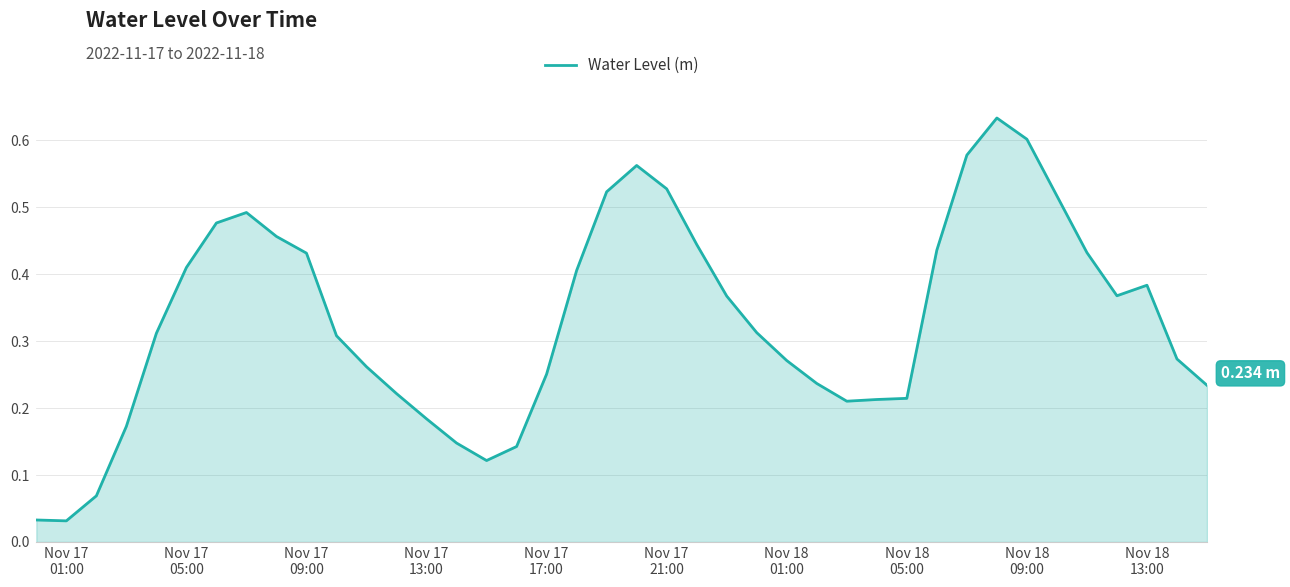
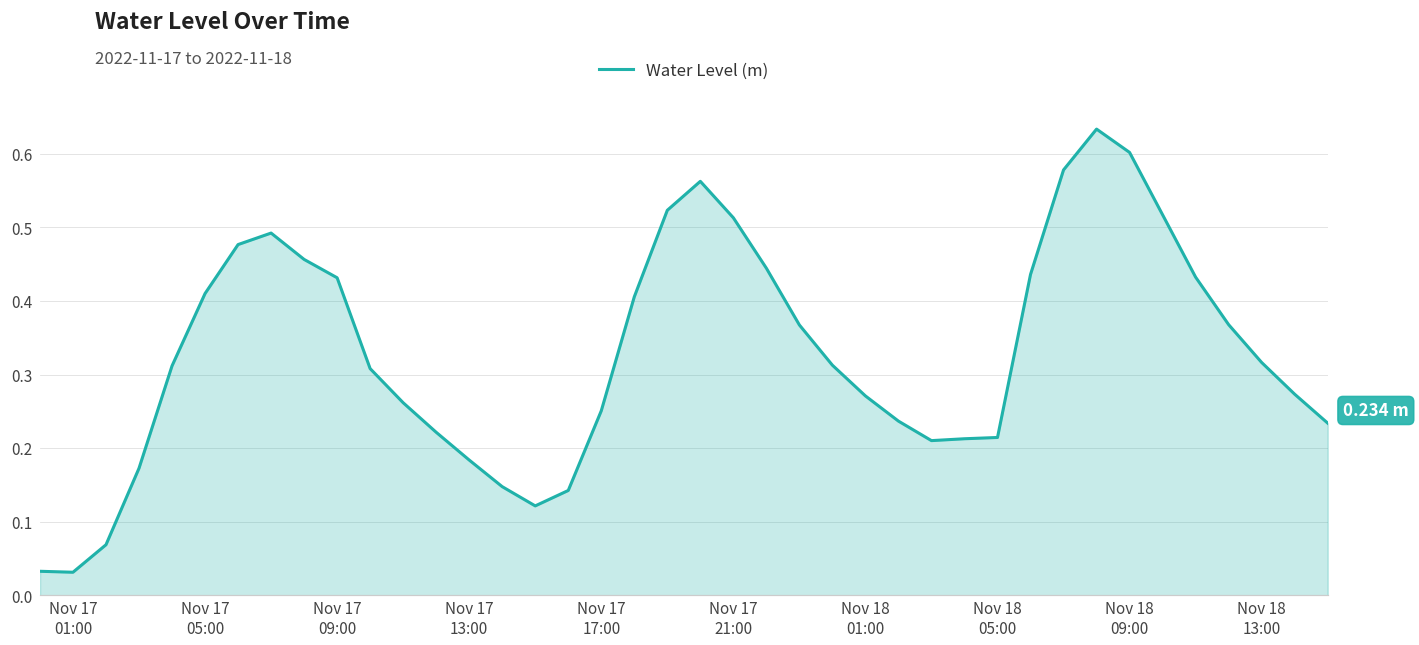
  {
    "Nov 17 01:00": 0.03,
    "Nov 17 05:00": 0.41,
    "Nov 17 09:00": 0.43,
    "Nov 17 13:00": 0.18,
    "Nov 17 17:00": 0.25,
-   "Nov 17 21:00": 0.53,
+   "Nov 17 21:00": 0.51,
    "Nov 18 01:00": 0.27,
    "Nov 18 05:00": 0.21,
    "Nov 18 09:00": 0.60,
-   "Nov 18 13:00": 0.38
+   "Nov 18 13:00": 0.32
  }
